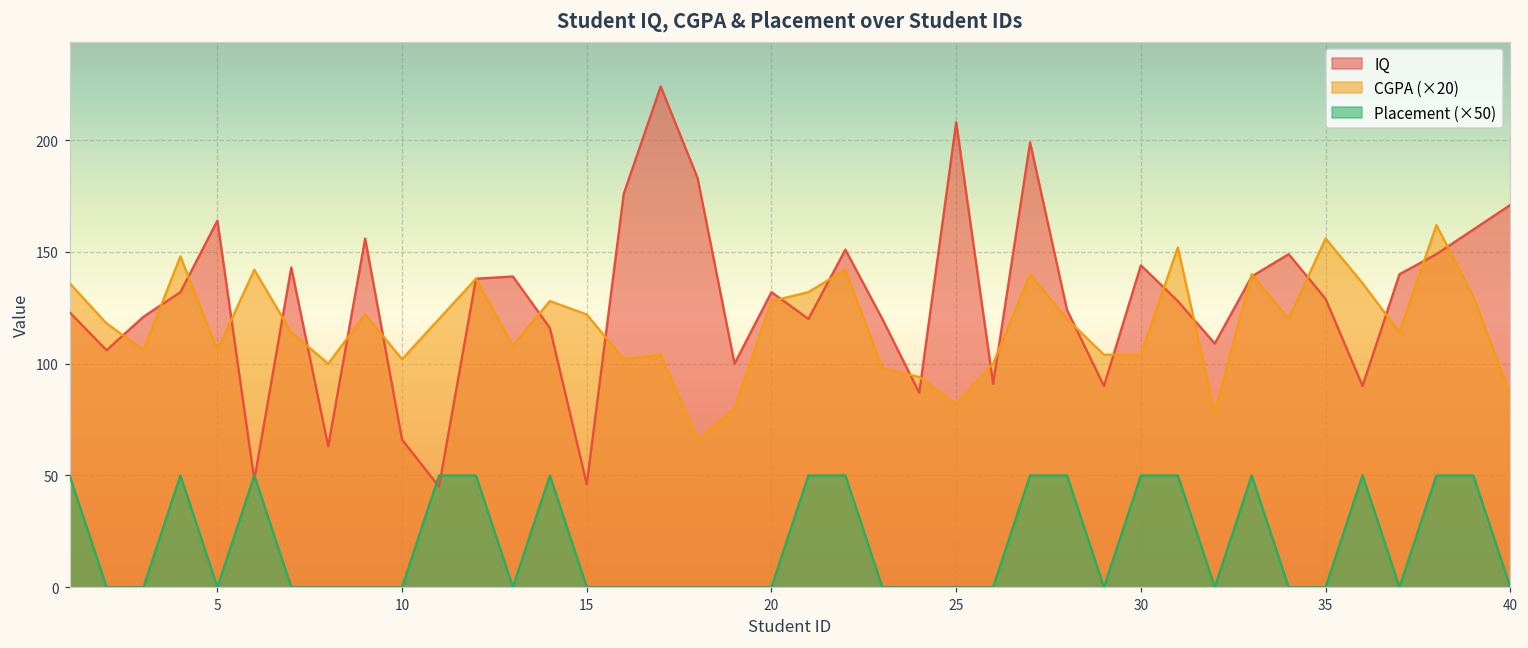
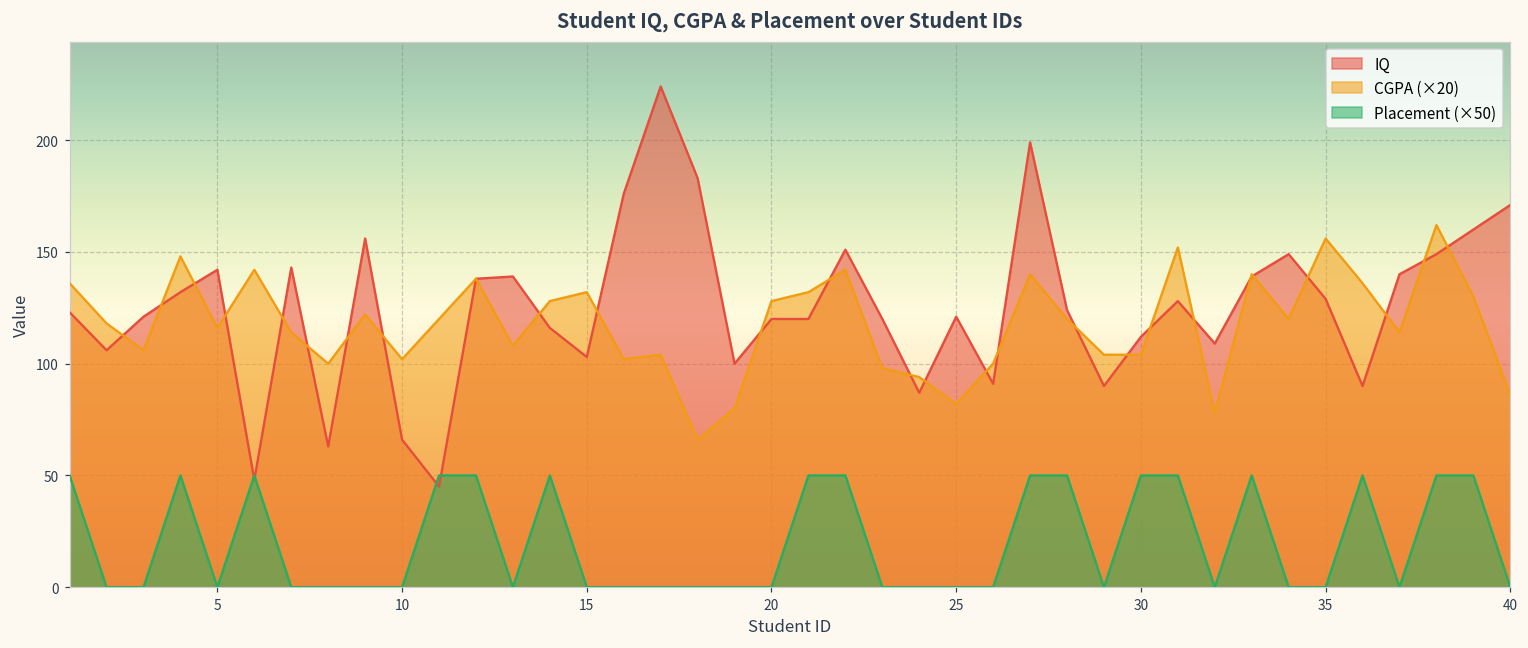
  {
    "IQ": {
-     "5": 164,
+     "5": 142,
      "10": 66,
-     "15": 46,
-     "20": 132,
-     "25": 208,
-     "30": 144,
+     "15": 103,
+     "20": 120,
+     "25": 121,
+     "30": 112,
      "35": 129,
      "40": 171
    },
    "CGPA (×20)": {
-     "5": 106,
+     "5": 116,
      "10": 102,
-     "15": 122,
+     "15": 132,
      "20": 128,
      "25": 82,
      "30": 104,
      "35": 156,
      "40": 86
    },
    "Placement (×50)": {
      "5": 0,
      "10": 0,
      "15": 0,
      "20": 0,
      "25": 0,
      "30": 50,
      "35": 0,
      "40": 0
    }
  }
